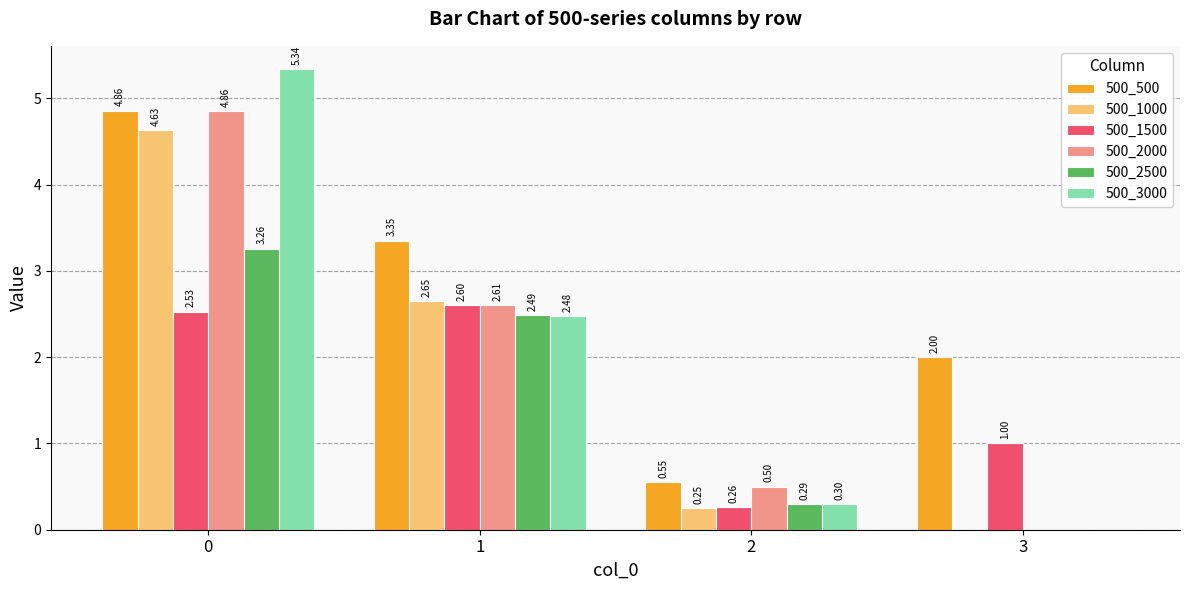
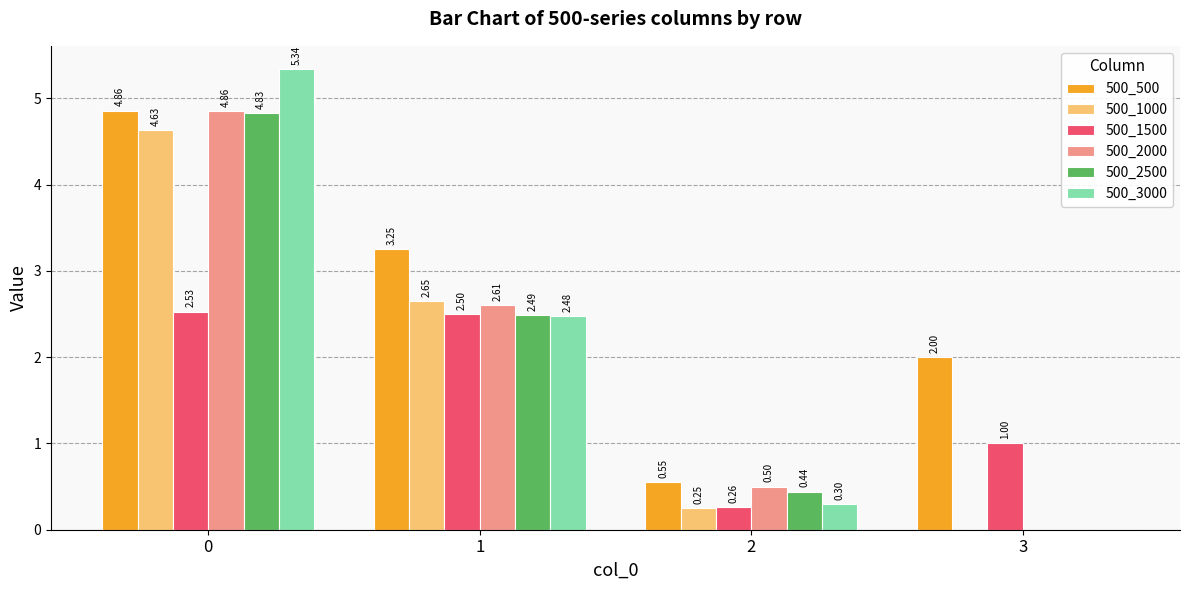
  {
    "500_500": {
      "0": 4.86,
-     "1": 3.35,
+     "1": 3.25,
      "2": 0.55,
      "3": 2.00
    },
    "500_1500": {
      "0": 2.53,
-     "1": 2.60,
+     "1": 2.50,
      "2": 0.26,
      "3": 1.00
    },
    "500_2500": {
-     "0": 3.26,
+     "0": 4.83,
      "1": 2.49,
-     "2": 0.29
+     "2": 0.44
    },
    "500_3000": {
      "0": 5.34,
      "1": 2.48,
      "2": 0.30
    }
  }
